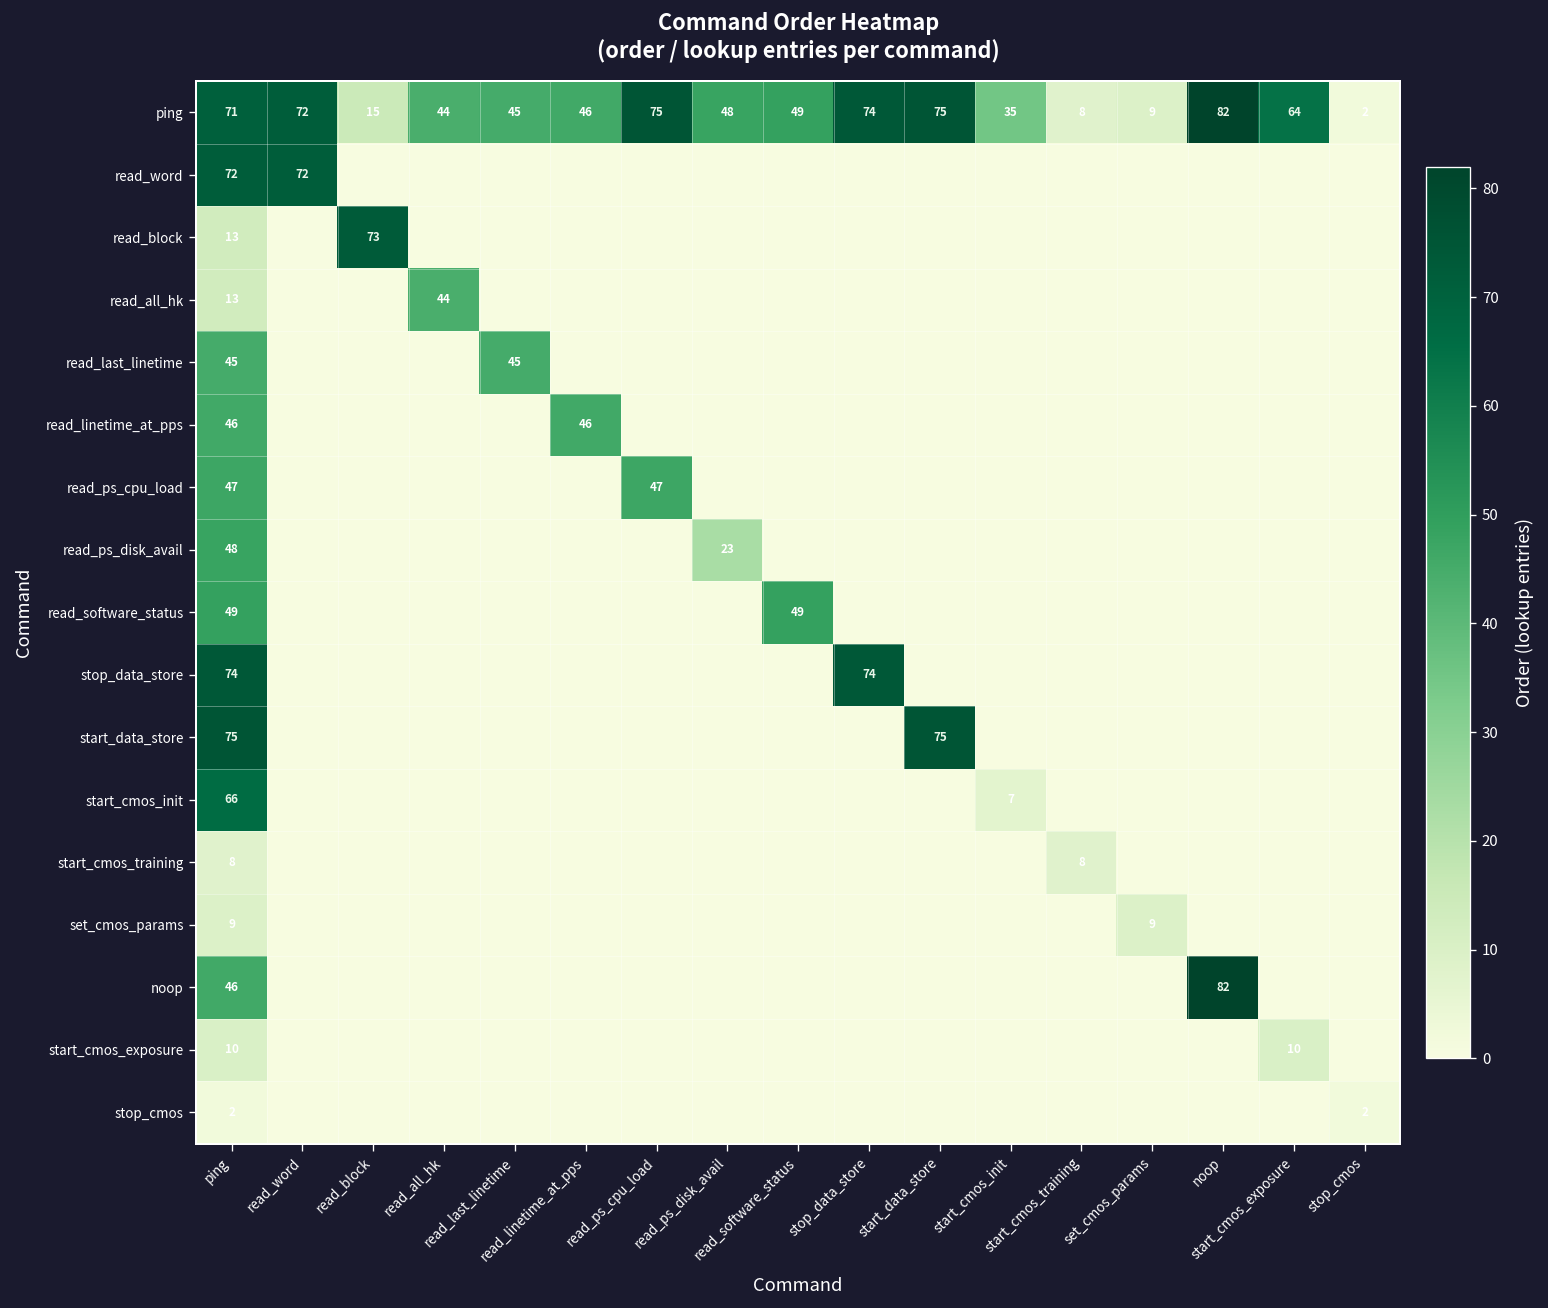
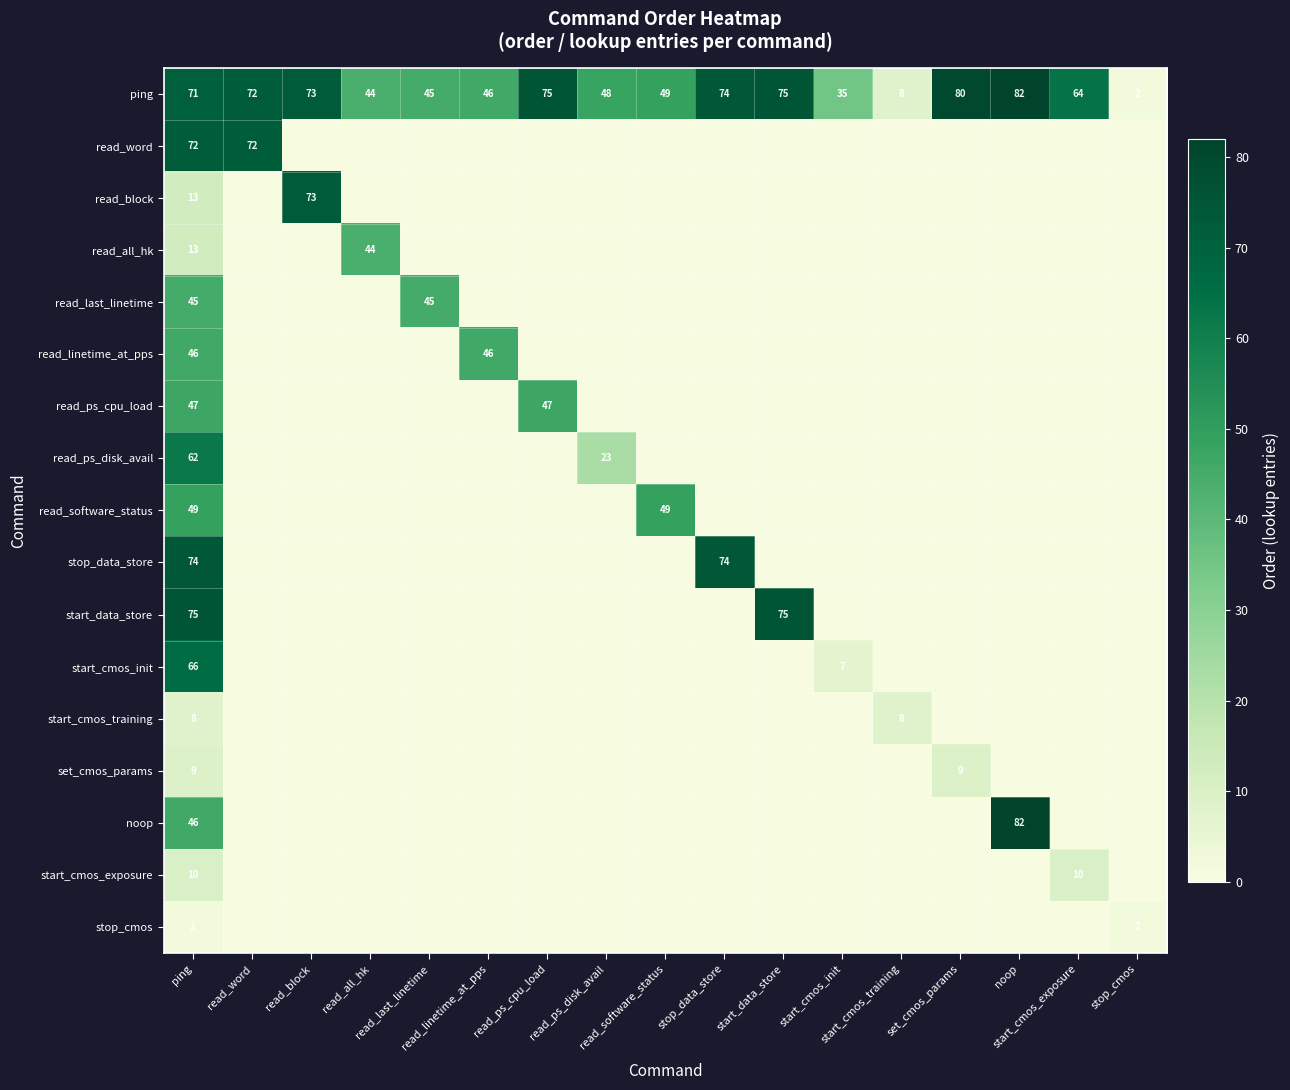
  {
    "ping": {
      "ping": 71,
      "read_word": 72,
-     "read_block": 15,
+     "read_block": 73,
      "read_all_hk": 44,
      "read_last_linetime": 45,
      "read_linetime_at_pps": 46,
      "read_ps_cpu_load": 75,
      "read_ps_disk_avail": 48,
      "read_software_status": 49,
      "stop_data_store": 74,
      "start_data_store": 75,
      "start_cmos_init": 35,
      "start_cmos_training": 8,
-     "set_cmos_params": 9,
+     "set_cmos_params": 80,
      "noop": 82,
      "start_cmos_exposure": 64
    },
    "read_word": {
      "ping": 72,
      "read_word": 72
    },
    "read_block": {
      "ping": 13,
      "read_block": 73
    },
    "read_all_hk": {
      "ping": 13,
      "read_all_hk": 44
    },
    "read_last_linetime": {
      "ping": 45,
      "read_last_linetime": 45
    },
    "read_linetime_at_pps": {
      "ping": 46,
      "read_linetime_at_pps": 46
    },
    "read_ps_cpu_load": {
      "ping": 47,
      "read_ps_cpu_load": 47
    },
    "read_ps_disk_avail": {
-     "ping": 48,
+     "ping": 62,
      "read_ps_disk_avail": 23
    },
    "read_software_status": {
      "ping": 49,
      "read_software_status": 49
    },
    "stop_data_store": {
      "ping": 74,
      "stop_data_store": 74
    },
    "start_data_store": {
      "ping": 75,
      "start_data_store": 75
    },
    "start_cmos_init": {
      "ping": 66,
      "start_cmos_init": 7
    },
    "start_cmos_training": {
      "ping": 8,
      "start_cmos_training": 8
    },
    "set_cmos_params": {
      "ping": 9,
      "set_cmos_params": 9
    },
    "noop": {
      "ping": 46,
      "noop": 82
    },
    "start_cmos_exposure": {
      "ping": 10,
      "start_cmos_exposure": 10
    }
  }
